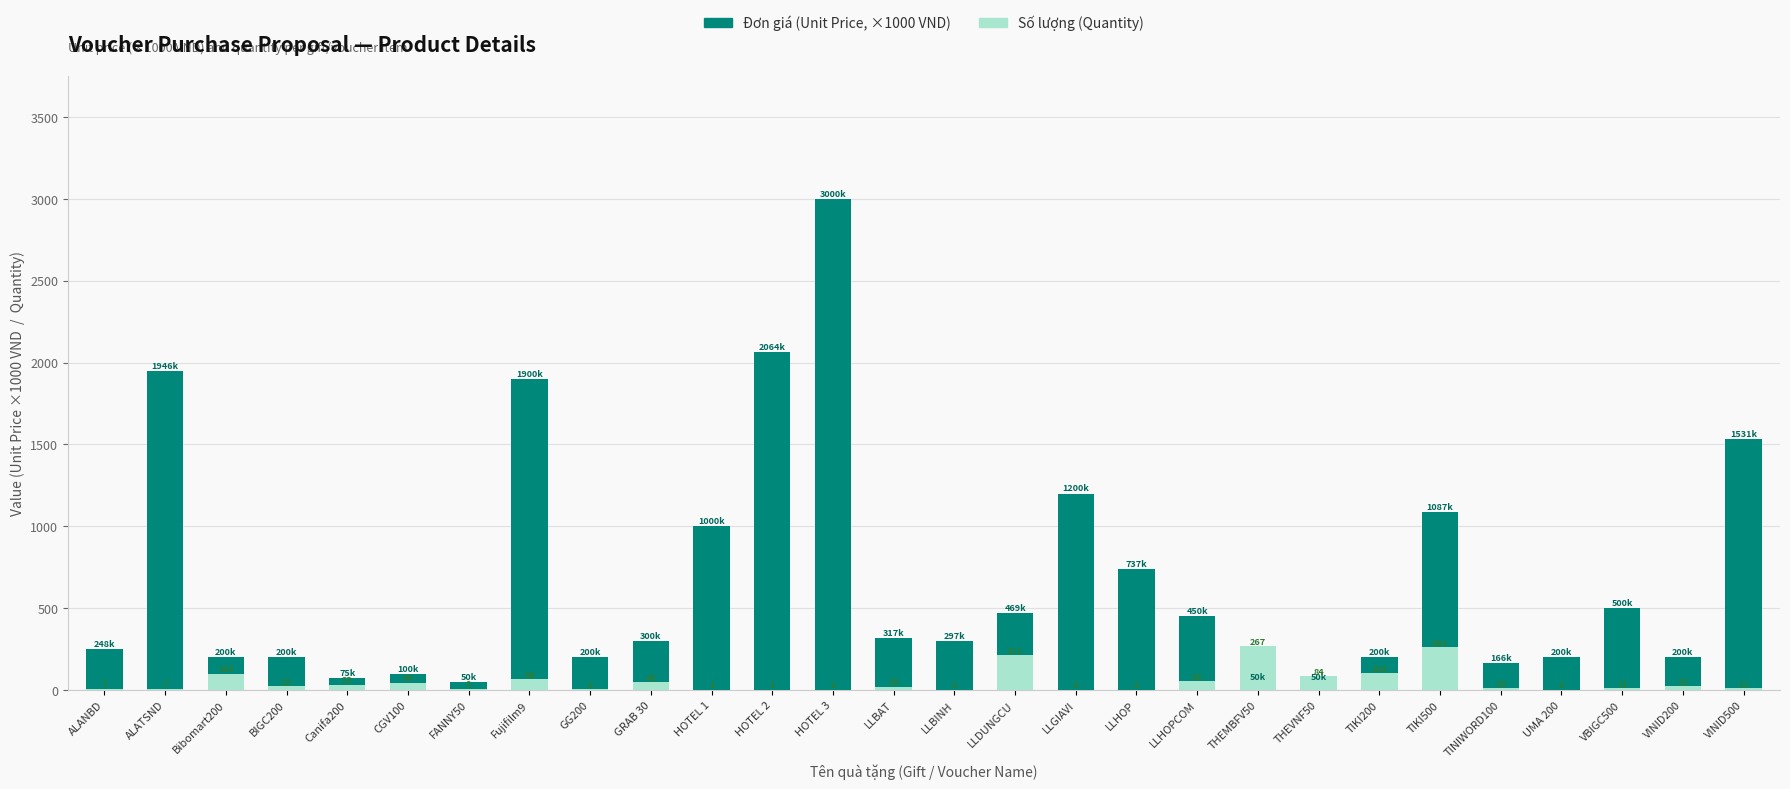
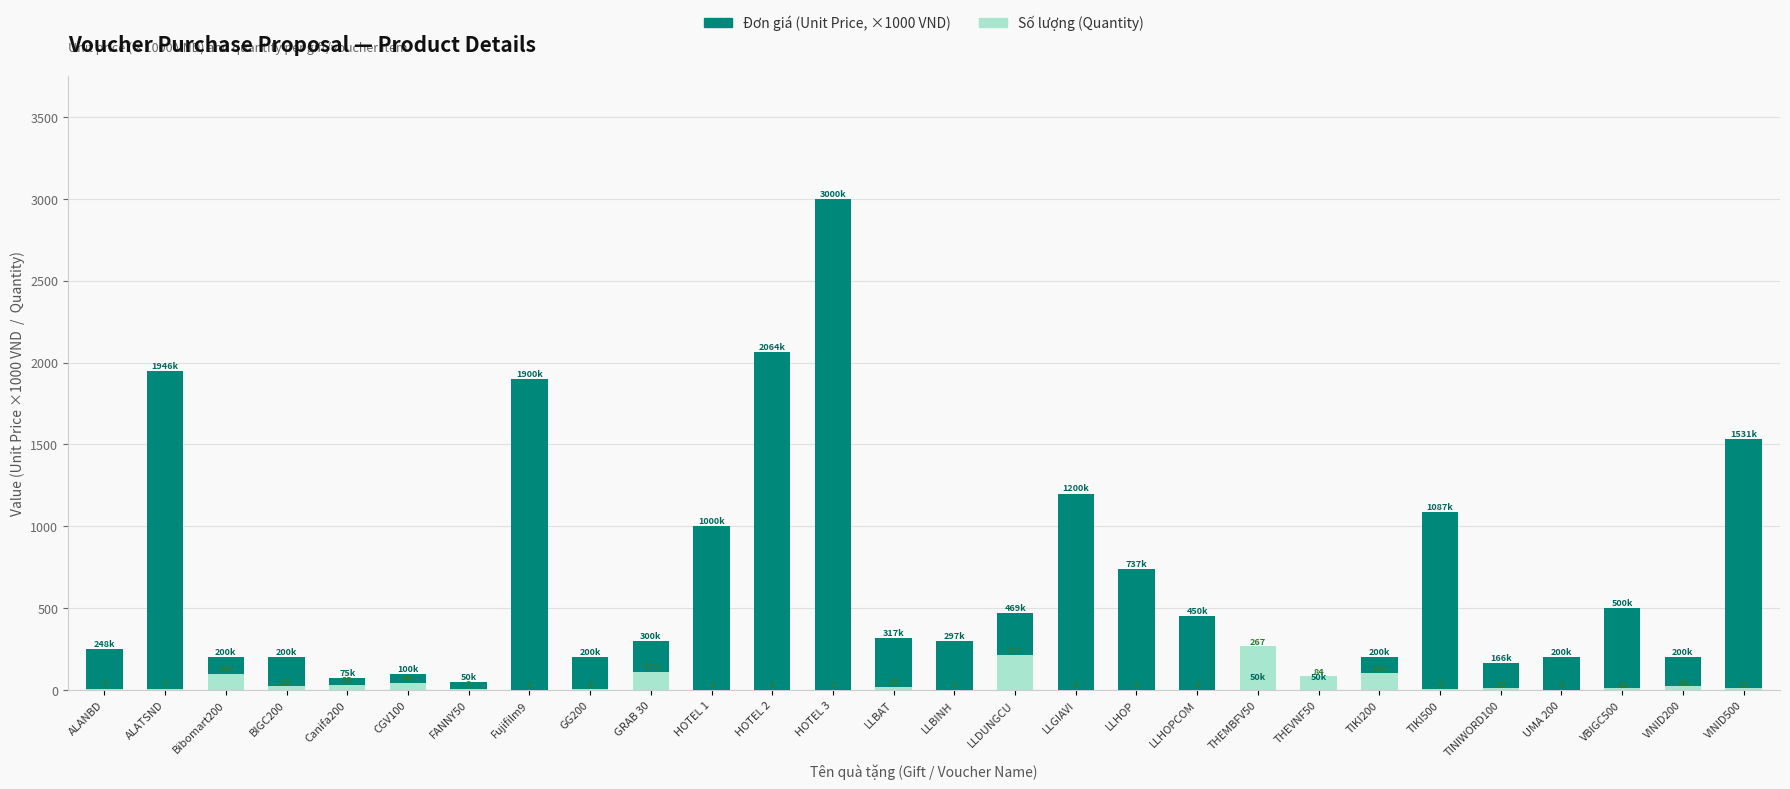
  {
    "Đơn giá (Unit Price, ×1000 VND)": {
      "ALANBD": "248k",
      "ALATSND": "1946k",
      "Bibomart200": "200k",
      "BIGC200": "200k",
      "Canifa200": "75k",
      "CGV100": "100k",
      "FANNY50": "50k",
      "Fujifilm9": "1900k",
      "GG200": "200k",
      "GRAB 30": "300k",
      "HOTEL 1": "1000k",
      "HOTEL 2": "2064k",
      "HOTEL 3": "3000k",
      "LLBINH": "297k",
      "LLGIAVI": "1200k",
      "LLHOP": "737k",
      "LLHOPCOM": "450k",
      "TIKI200": "200k",
      "TINIWORD100": "166k",
      "UMA 200": "200k",
      "VBIGC500": "500k",
      "VINID200": "200k"
    },
    "Số lượng (Quantity)": {
      "ALANBD": "7",
      "ALATSND": "7",
-     "Fujifilm9": "68",
+     "Fujifilm9": "1",
      "GG200": "5",
-     "GRAB 30": "48",
+     "GRAB 30": "111",
      "HOTEL 1": "1",
      "HOTEL 2": "1",
      "HOTEL 3": "2",
      "LLBINH": "2",
      "LLGIAVI": "3",
      "LLHOP": "2",
-     "LLHOPCOM": "53",
+     "LLHOPCOM": "3",
      "THEMBFV50": "267",
-     "TIKI500": "261",
+     "TIKI500": "8",
      "TINIWORD100": "10",
      "UMA 200": "3",
      "VBIGC500": "11",
      "VINID500": "11"
    }
  }
